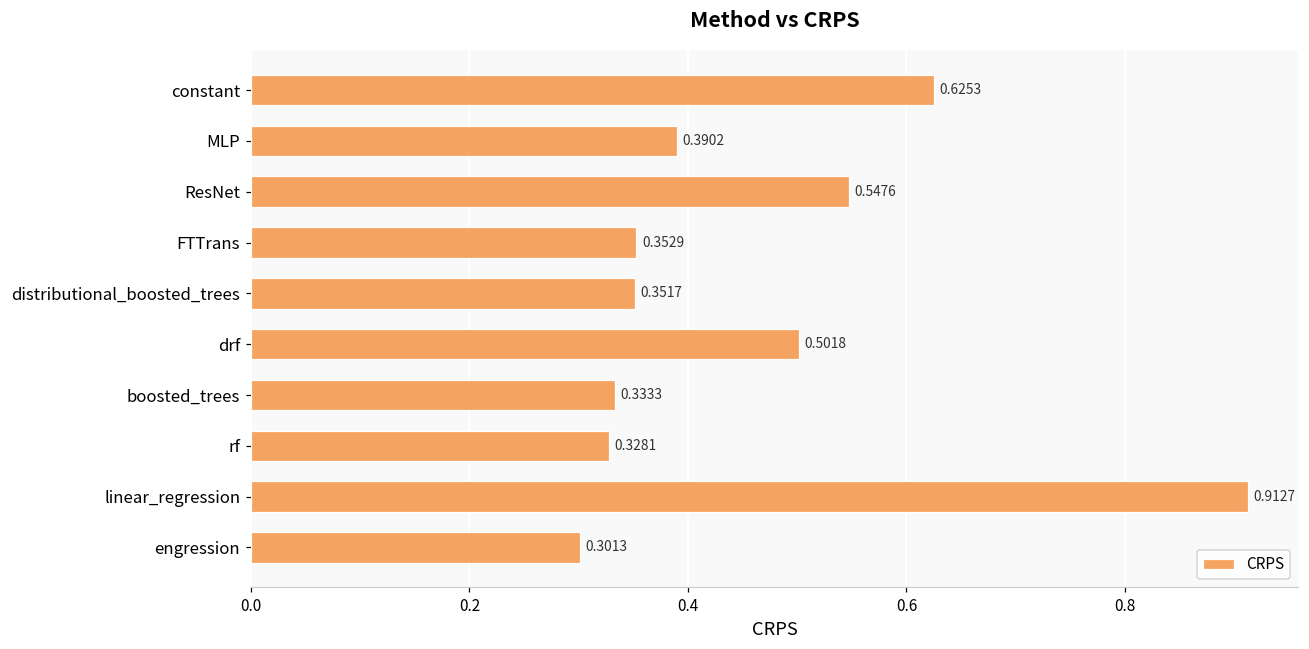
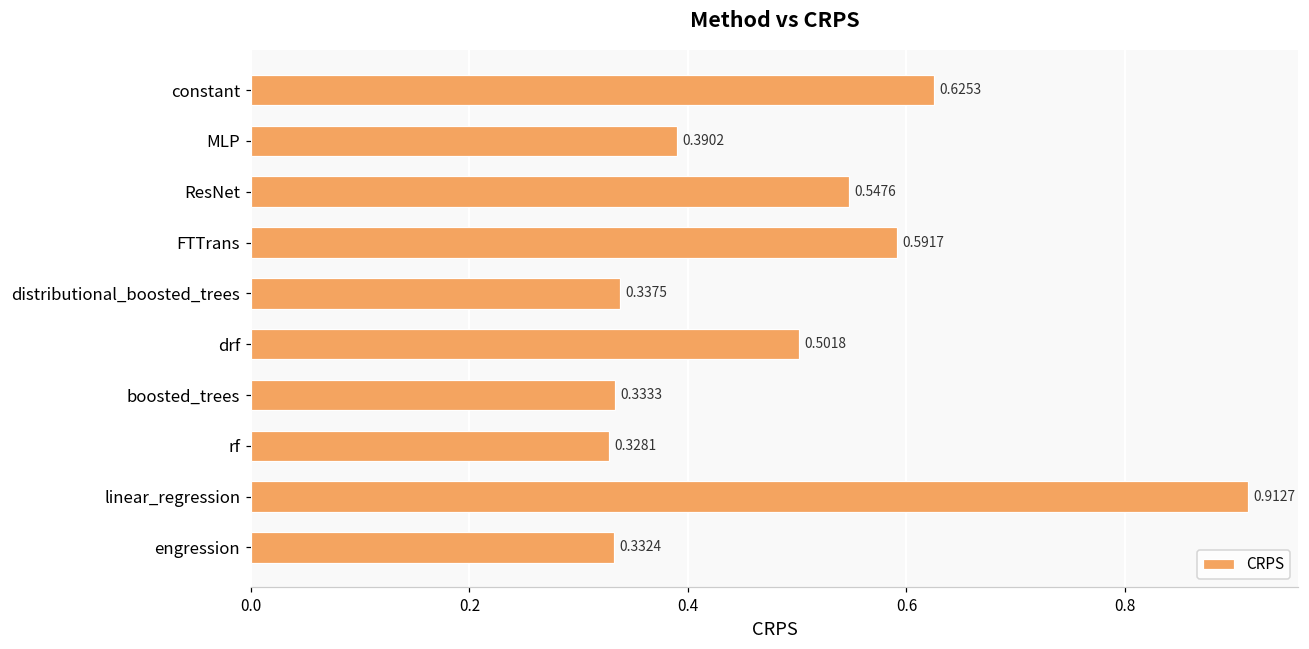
  {
    "constant": 0.6253,
    "MLP": 0.3902,
    "ResNet": 0.5476,
-   "FTTrans": 0.3529,
-   "distributional_boosted_trees": 0.3517,
+   "FTTrans": 0.5917,
+   "distributional_boosted_trees": 0.3375,
    "drf": 0.5018,
    "boosted_trees": 0.3333,
    "rf": 0.3281,
    "linear_regression": 0.9127,
-   "engression": 0.3013
+   "engression": 0.3324
  }
